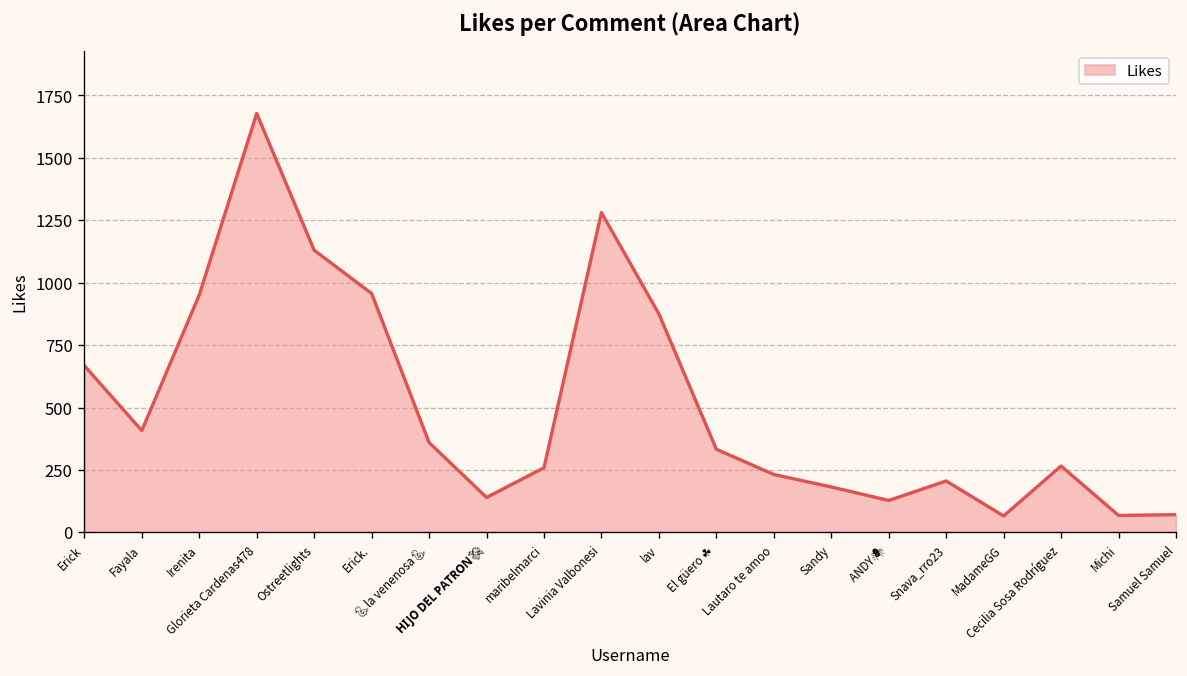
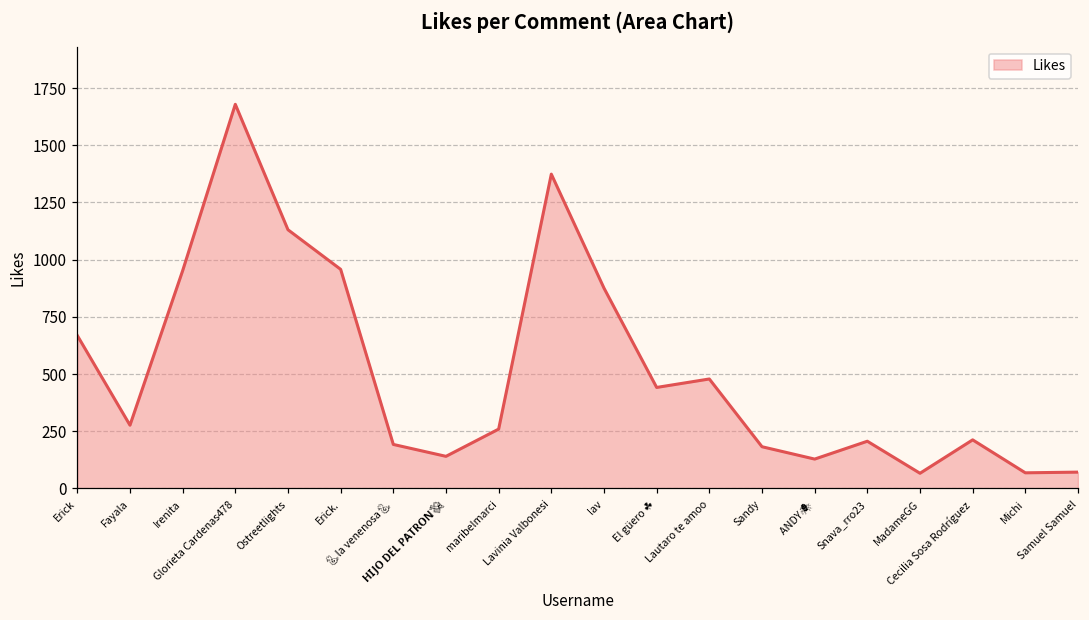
  {
    "Erick": 670,
-   "Fayala": 410,
+   "Fayala": 280,
    "Irenita": 950,
    "Glorieta Cardenas478": 1680,
    "Ostreetlights": 1130,
    "Erick.": 960,
-   "🐍la venenosa🐍": 360,
+   "🐍la venenosa🐍": 190,
    "𝐇𝐈𝐉𝐎 𝐃𝐄𝐋 𝐏𝐀𝐓𝐑𝐎𝐍💸": 140,
    "maribelmarci": 260,
-   "Lavinia Valbonesi": 1280,
+   "Lavinia Valbonesi": 1370,
    "lav": 880,
-   "El güero ☘️": 330,
-   "Lautaro te amoo": 230,
+   "El güero ☘️": 440,
+   "Lautaro te amoo": 480,
    "Sandy": 180,
    "ANDY🕷️": 130,
    "Snava_rro23": 210,
    "MadameGG": 70,
-   "Cecilia Sosa Rodríguez": 270,
+   "Cecilia Sosa Rodríguez": 210,
    "Michi": 70,
    "Samuel Samuel": 70
  }
